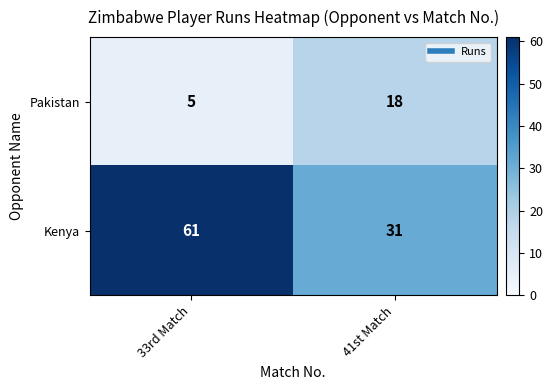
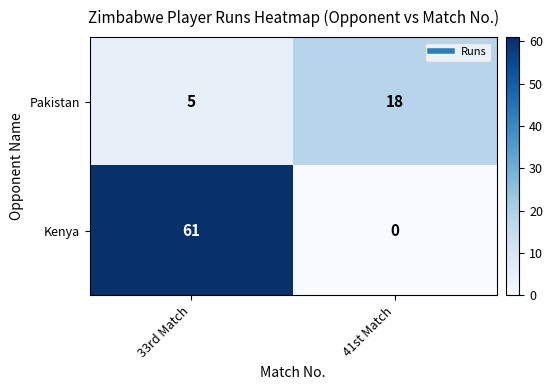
  {
    "Pakistan": {
      "33rd Match": 5,
      "41st Match": 18
    },
    "Kenya": {
      "33rd Match": 61,
-     "41st Match": 31
+     "41st Match": 0
    }
  }
